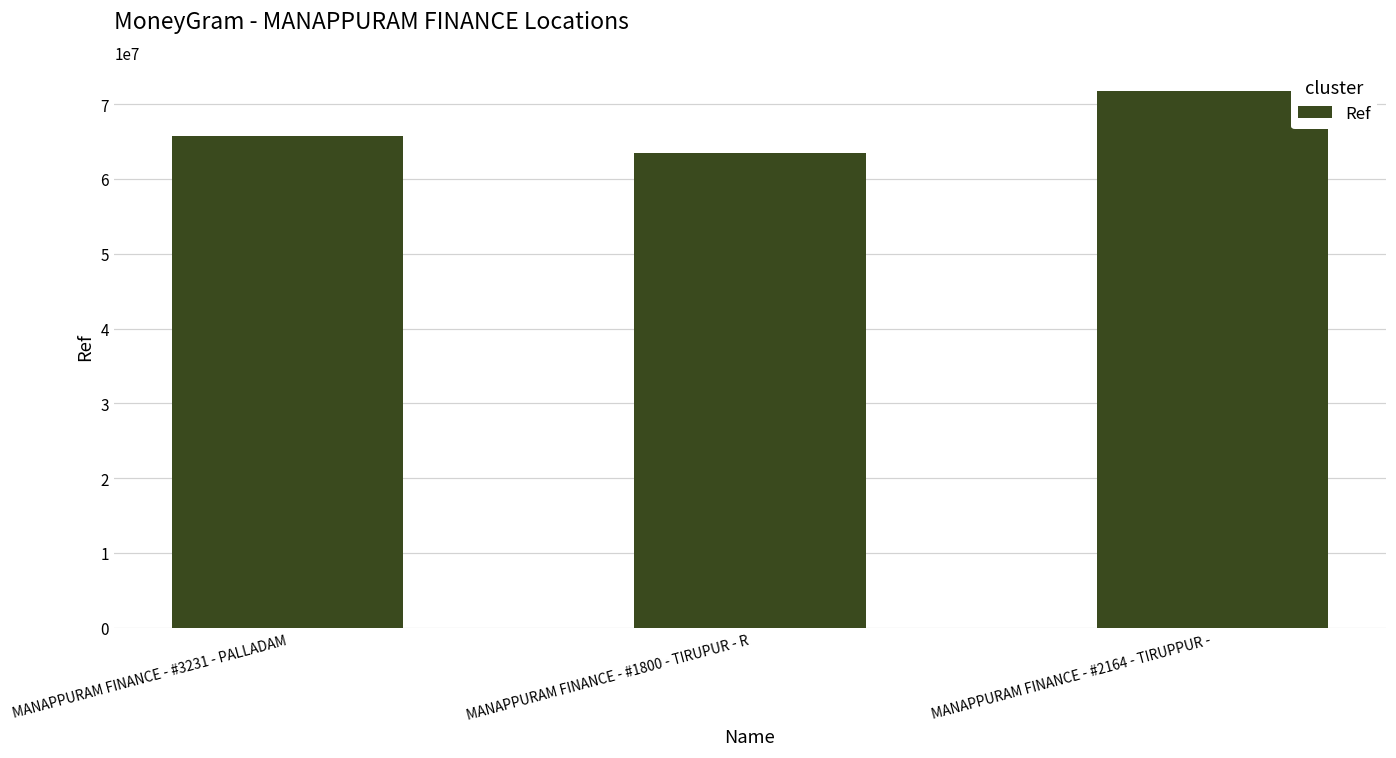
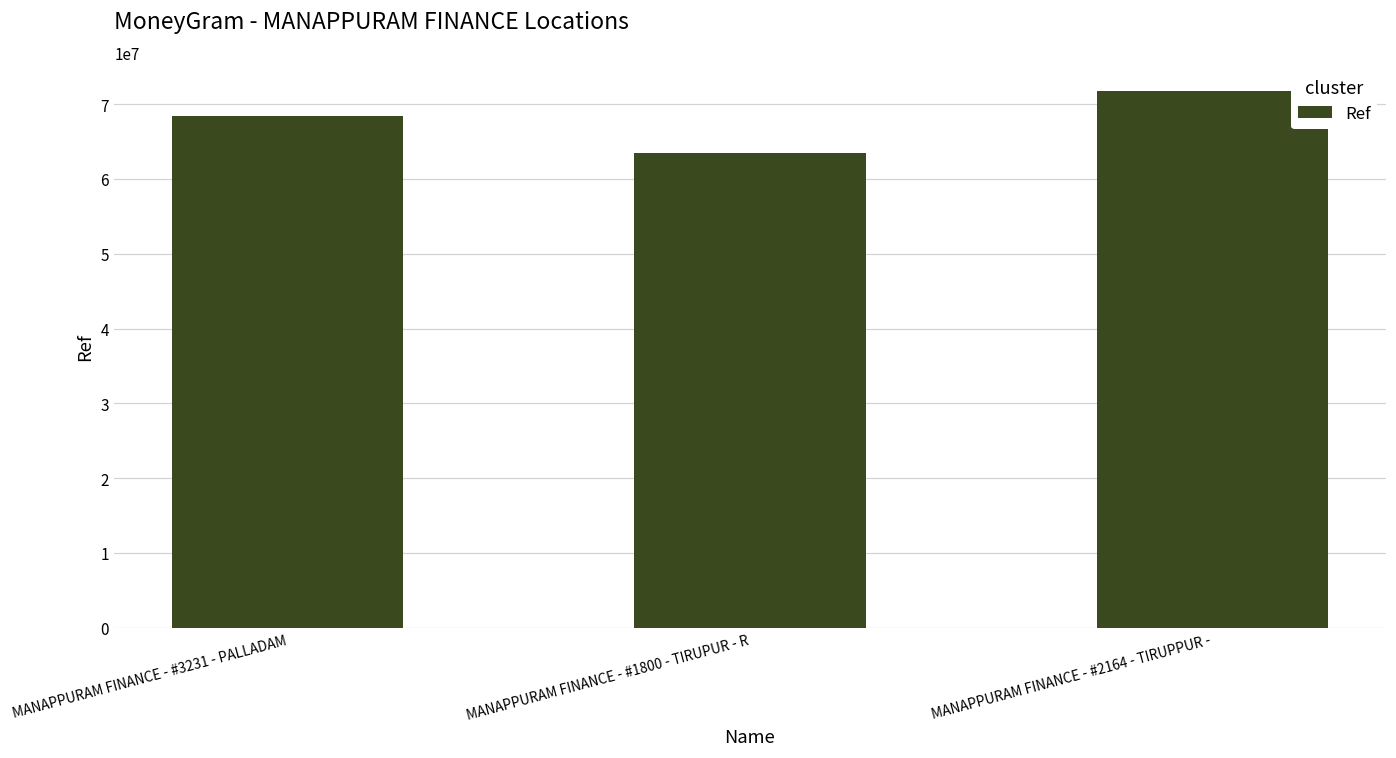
  {
-   "MANAPPURAM FINANCE - #3231 - PALLADAM": 66000000,
+   "MANAPPURAM FINANCE - #3231 - PALLADAM": 68000000,
    "MANAPPURAM FINANCE - #1800 - TIRUPUR - R": 63000000,
    "MANAPPURAM FINANCE - #2164 - TIRUPPUR -": 72000000
  }
